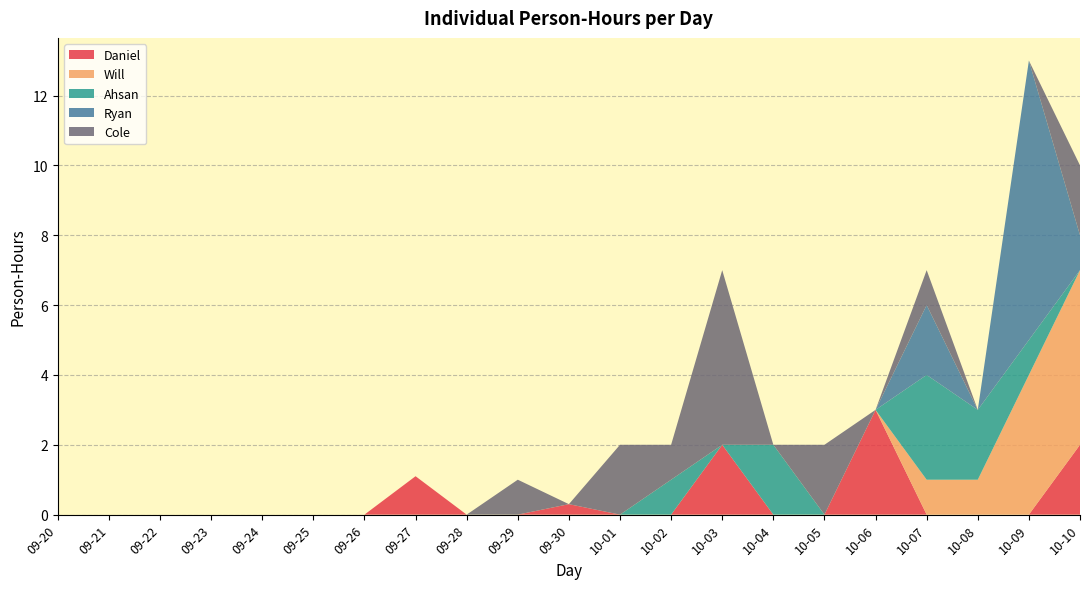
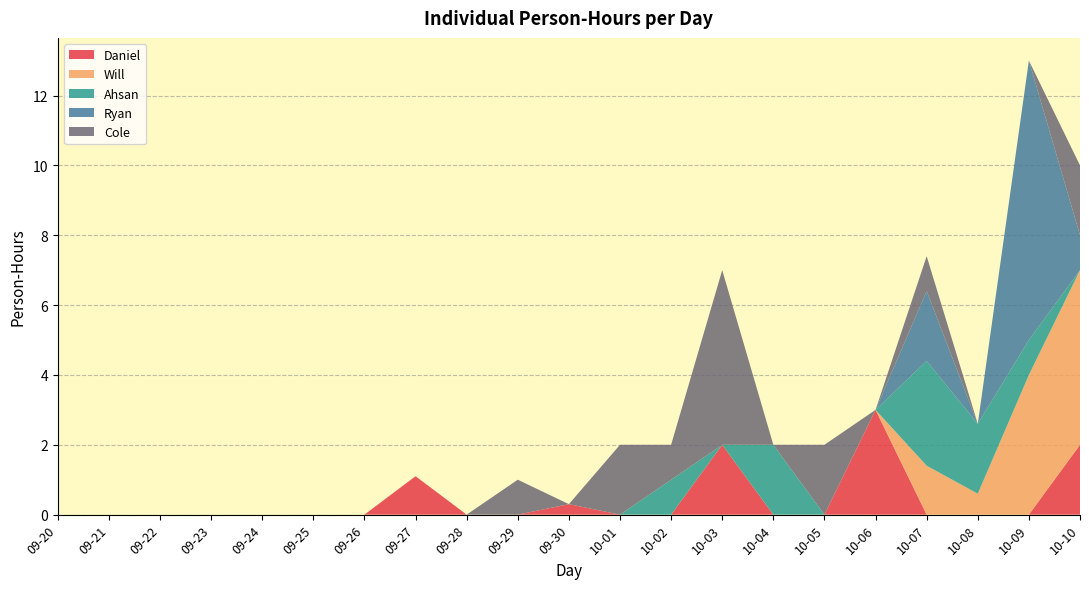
  {
    "Daniel": {
      "10-07": 0.0,
      "10-08": 0.0,
      "10-09": 0.0,
      "10-10": 2.0
    },
    "Will": {
-     "10-07": 1.0,
-     "10-08": 1.0,
+     "10-07": 1.4,
+     "10-08": 0.6,
      "10-09": 4.0
    }
  }
